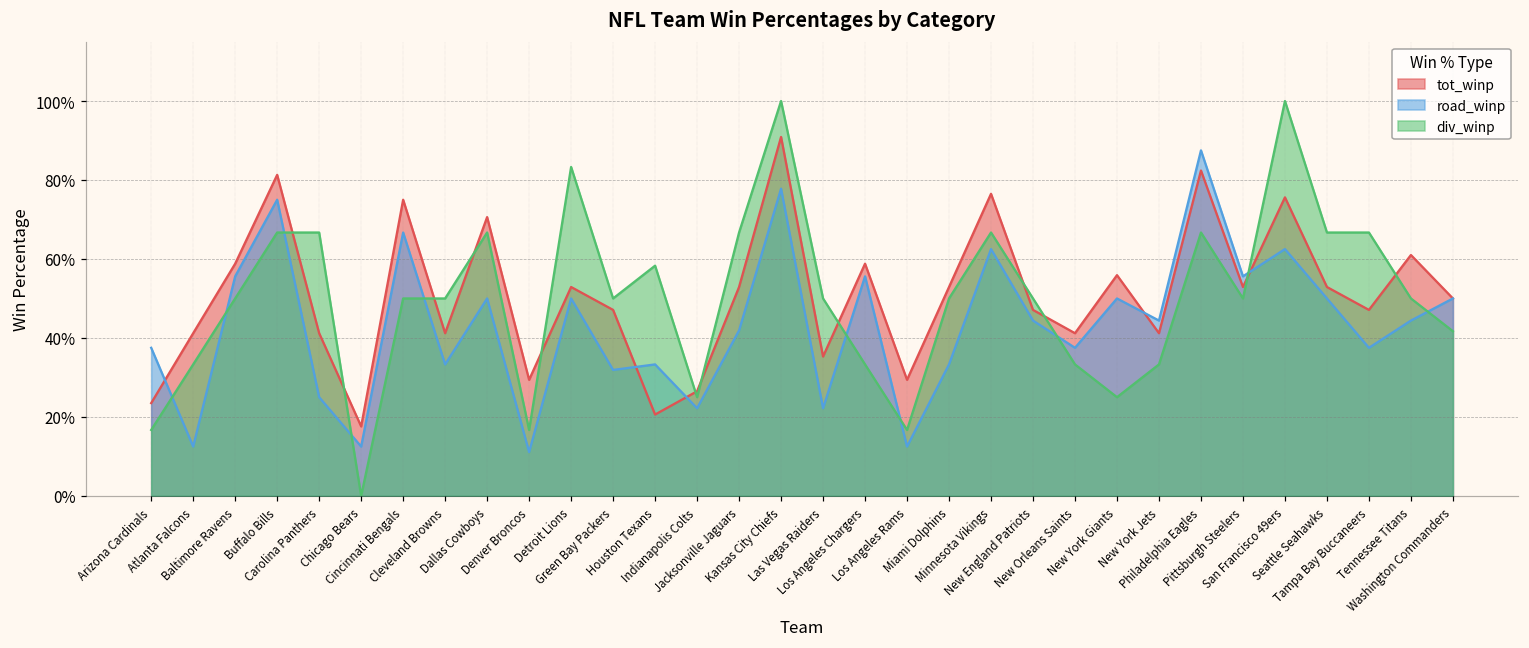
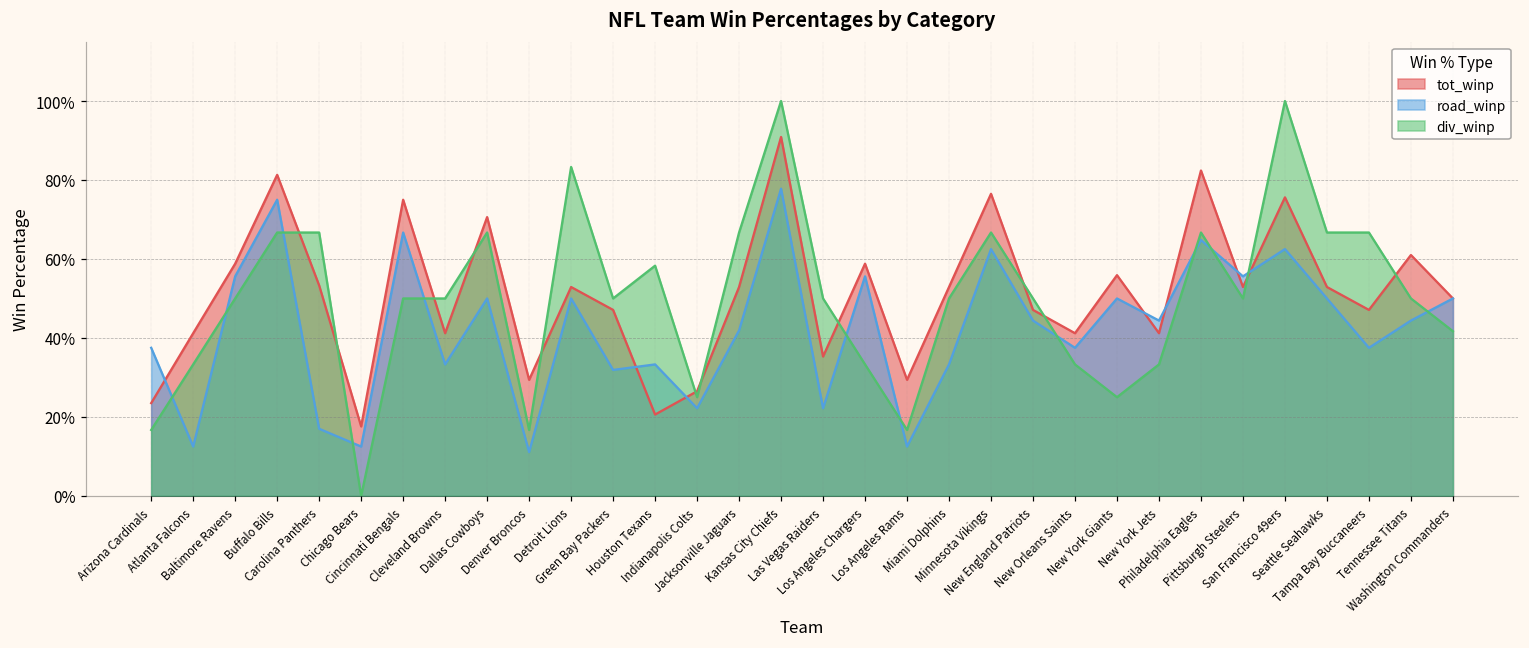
  {
    "tot_winp": {
      "Arizona Cardinals": "24%",
      "Atlanta Falcons": "41%",
      "Baltimore Ravens": "59%",
      "Buffalo Bills": "81%",
-     "Carolina Panthers": "41%",
+     "Carolina Panthers": "53%",
      "Chicago Bears": "18%",
      "Cincinnati Bengals": "75%",
      "Cleveland Browns": "41%",
      "Dallas Cowboys": "71%",
      "Denver Broncos": "29%",
      "Detroit Lions": "53%",
      "Green Bay Packers": "47%",
      "Houston Texans": "21%",
      "Indianapolis Colts": "27%",
      "Jacksonville Jaguars": "53%",
      "Kansas City Chiefs": "91%",
      "Las Vegas Raiders": "35%",
      "Los Angeles Chargers": "59%",
      "Los Angeles Rams": "29%",
      "Miami Dolphins": "53%",
      "Minnesota Vikings": "77%",
      "New England Patriots": "47%",
      "New Orleans Saints": "41%",
      "New York Giants": "56%",
      "New York Jets": "41%",
      "Philadelphia Eagles": "82%",
      "Pittsburgh Steelers": "53%",
      "San Francisco 49ers": "76%",
      "Seattle Seahawks": "53%",
      "Tampa Bay Buccaneers": "47%",
      "Tennessee Titans": "61%"
    },
    "road_winp": {
      "Arizona Cardinals": "38%",
      "Atlanta Falcons": "13%",
      "Baltimore Ravens": "56%",
      "Buffalo Bills": "75%",
-     "Carolina Panthers": "25%",
+     "Carolina Panthers": "17%",
      "Chicago Bears": "13%",
      "Cincinnati Bengals": "67%",
      "Cleveland Browns": "33%",
      "Dallas Cowboys": "50%",
      "Denver Broncos": "11%",
      "Detroit Lions": "50%",
      "Green Bay Packers": "32%",
      "Houston Texans": "33%",
      "Indianapolis Colts": "22%",
      "Jacksonville Jaguars": "42%",
      "Kansas City Chiefs": "78%",
      "Las Vegas Raiders": "22%",
      "Los Angeles Chargers": "56%",
      "Los Angeles Rams": "13%",
      "Miami Dolphins": "33%",
      "Minnesota Vikings": "63%",
      "New England Patriots": "44%",
      "New Orleans Saints": "38%",
      "New York Giants": "50%",
      "New York Jets": "44%",
-     "Philadelphia Eagles": "88%",
+     "Philadelphia Eagles": "65%",
      "Pittsburgh Steelers": "56%",
      "San Francisco 49ers": "63%",
      "Seattle Seahawks": "50%",
      "Tampa Bay Buccaneers": "38%",
      "Tennessee Titans": "44%"
    },
    "div_winp": {
      "Arizona Cardinals": "17%",
      "Atlanta Falcons": "33%",
      "Baltimore Ravens": "50%",
      "Buffalo Bills": "67%",
      "Carolina Panthers": "67%",
      "Chicago Bears": "0%",
      "Cincinnati Bengals": "50%",
      "Cleveland Browns": "50%",
      "Dallas Cowboys": "67%",
      "Denver Broncos": "17%",
      "Detroit Lions": "83%",
      "Green Bay Packers": "50%",
      "Houston Texans": "58%",
      "Indianapolis Colts": "25%",
      "Jacksonville Jaguars": "67%",
      "Kansas City Chiefs": "100%",
      "Las Vegas Raiders": "50%",
      "Los Angeles Chargers": "33%",
      "Los Angeles Rams": "17%",
      "Miami Dolphins": "50%",
      "Minnesota Vikings": "67%",
      "New England Patriots": "50%",
      "New Orleans Saints": "33%",
      "New York Giants": "25%",
      "New York Jets": "33%",
      "Philadelphia Eagles": "67%",
      "Pittsburgh Steelers": "50%",
      "San Francisco 49ers": "100%",
      "Seattle Seahawks": "67%",
      "Tampa Bay Buccaneers": "67%",
      "Tennessee Titans": "50%",
      "Washington Commanders": "42%"
    }
  }
